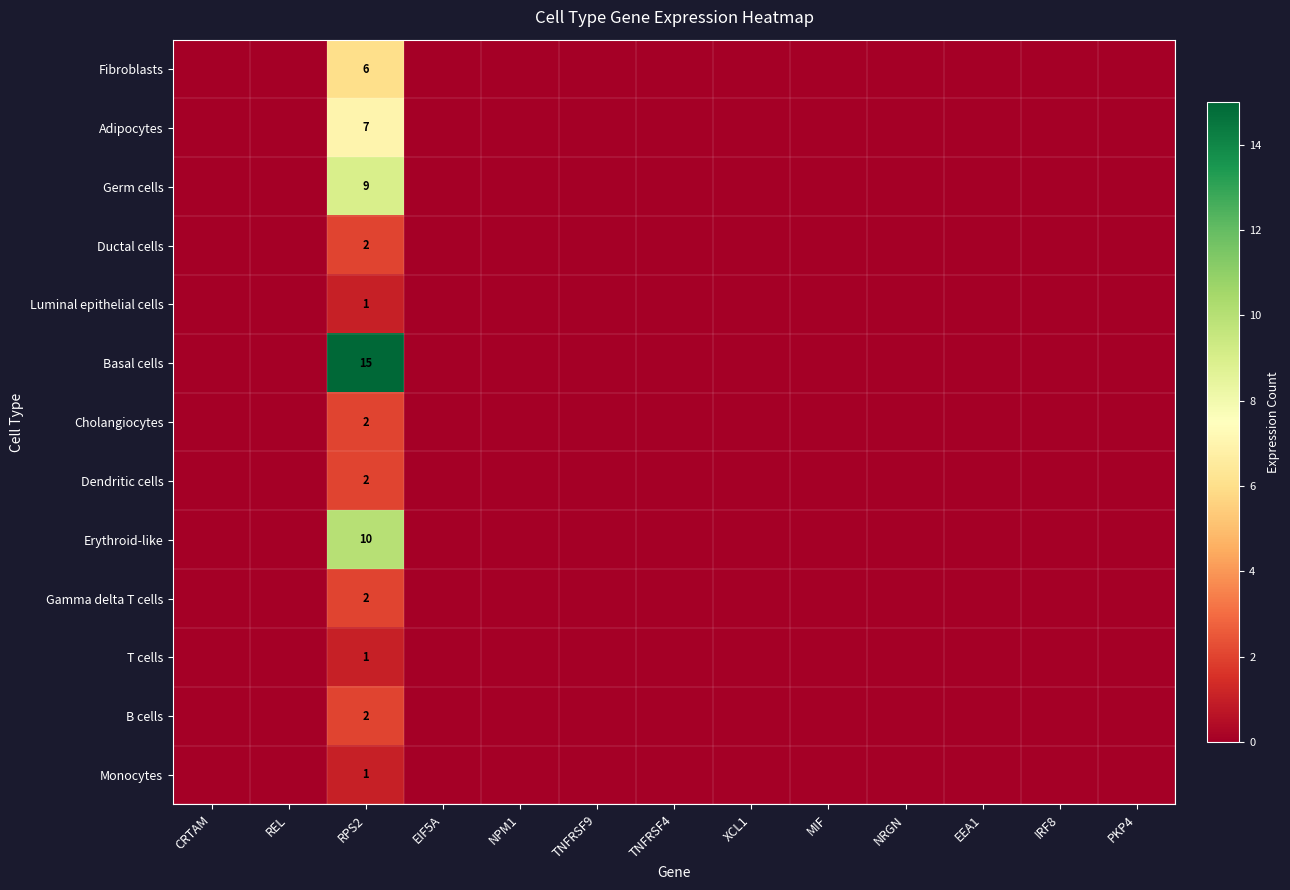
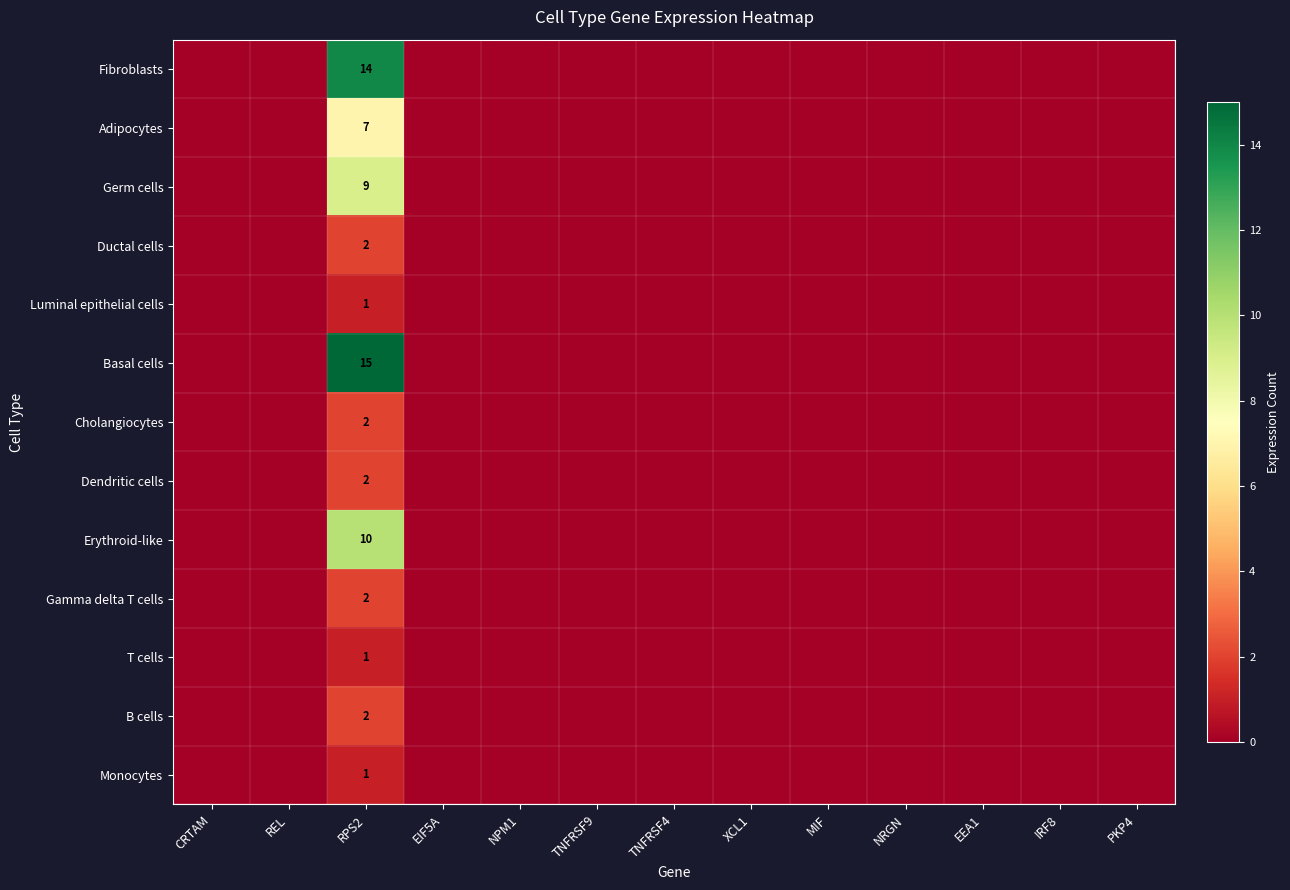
  {
    "Fibroblasts": {
-     "RPS2": 6
+     "RPS2": 14
    },
    "Adipocytes": {
      "RPS2": 7
    },
    "Germ cells": {
      "RPS2": 9
    },
    "Ductal cells": {
      "RPS2": 2
    },
    "Luminal epithelial cells": {
      "RPS2": 1
    },
    "Basal cells": {
      "RPS2": 15
    },
    "Cholangiocytes": {
      "RPS2": 2
    },
    "Dendritic cells": {
      "RPS2": 2
    },
    "Erythroid-like": {
      "RPS2": 10
    },
    "Gamma delta T cells": {
      "RPS2": 2
    },
    "T cells": {
      "RPS2": 1
    },
    "B cells": {
      "RPS2": 2
    },
    "Monocytes": {
      "RPS2": 1
    }
  }
